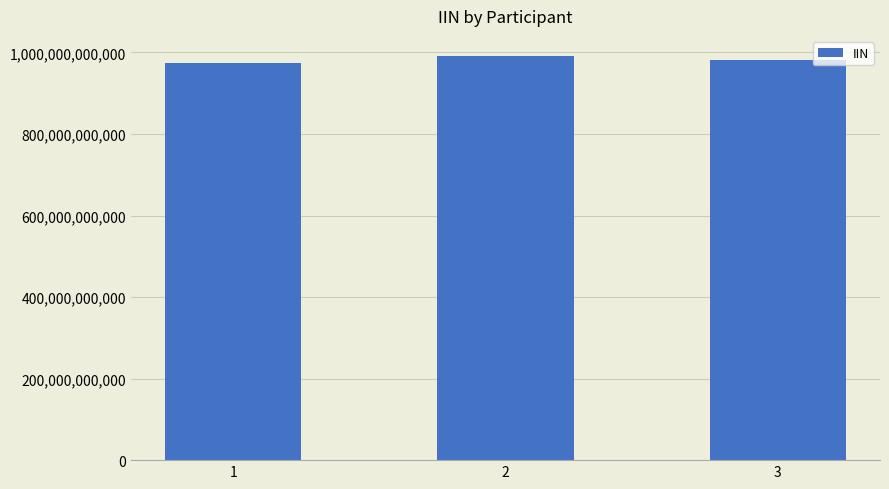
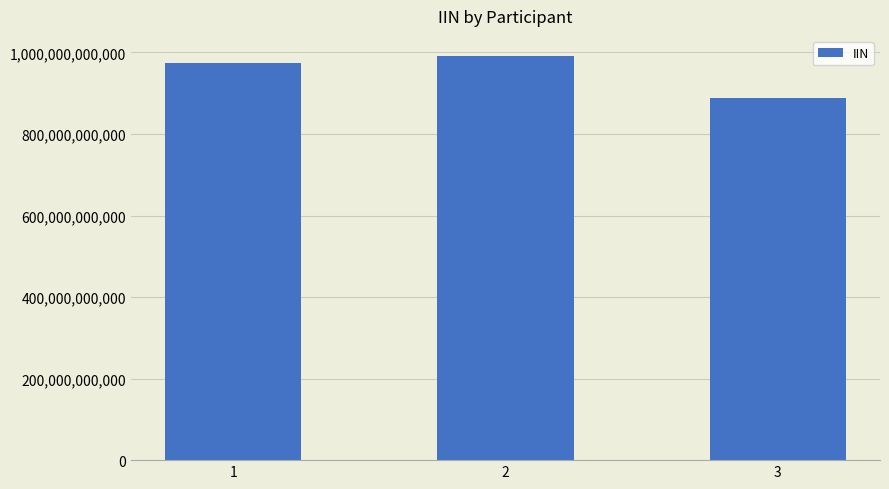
  {
    "1": "970,000,000,000",
    "2": "990,000,000,000",
-   "3": "980,000,000,000"
+   "3": "890,000,000,000"
  }
